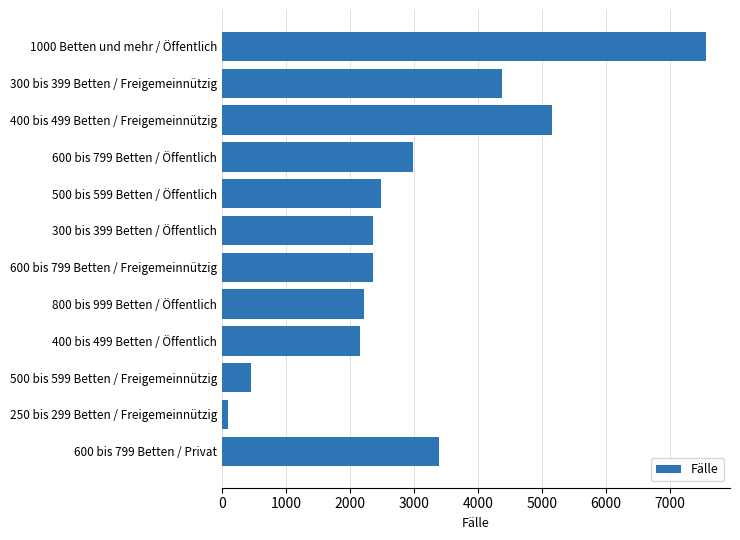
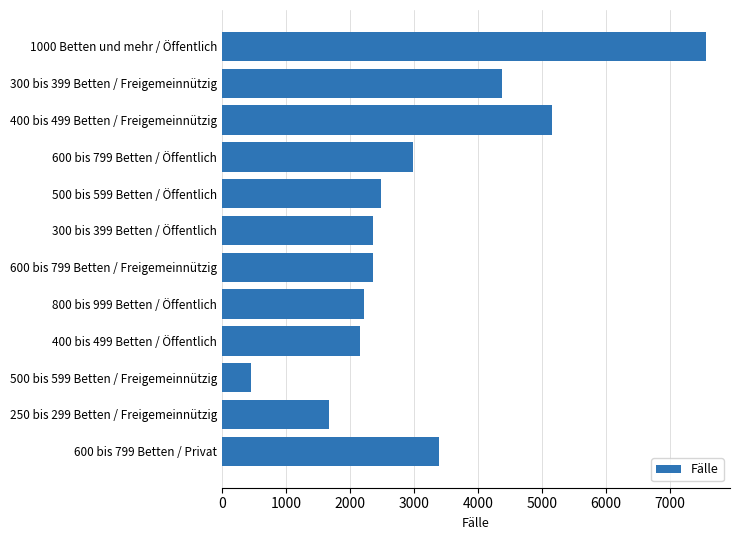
  {
    "1000 Betten und mehr / Öffentlich": 7600,
    "300 bis 399 Betten / Freigemeinnützig": 4400,
    "400 bis 499 Betten / Freigemeinnützig": 5200,
    "600 bis 799 Betten / Öffentlich": 3000,
    "500 bis 599 Betten / Öffentlich": 2500,
    "300 bis 399 Betten / Öffentlich": 2400,
    "600 bis 799 Betten / Freigemeinnützig": 2400,
    "800 bis 999 Betten / Öffentlich": 2200,
    "400 bis 499 Betten / Öffentlich": 2200,
    "500 bis 599 Betten / Freigemeinnützig": 400,
-   "250 bis 299 Betten / Freigemeinnützig": 100,
+   "250 bis 299 Betten / Freigemeinnützig": 1700,
    "600 bis 799 Betten / Privat": 3400
  }
